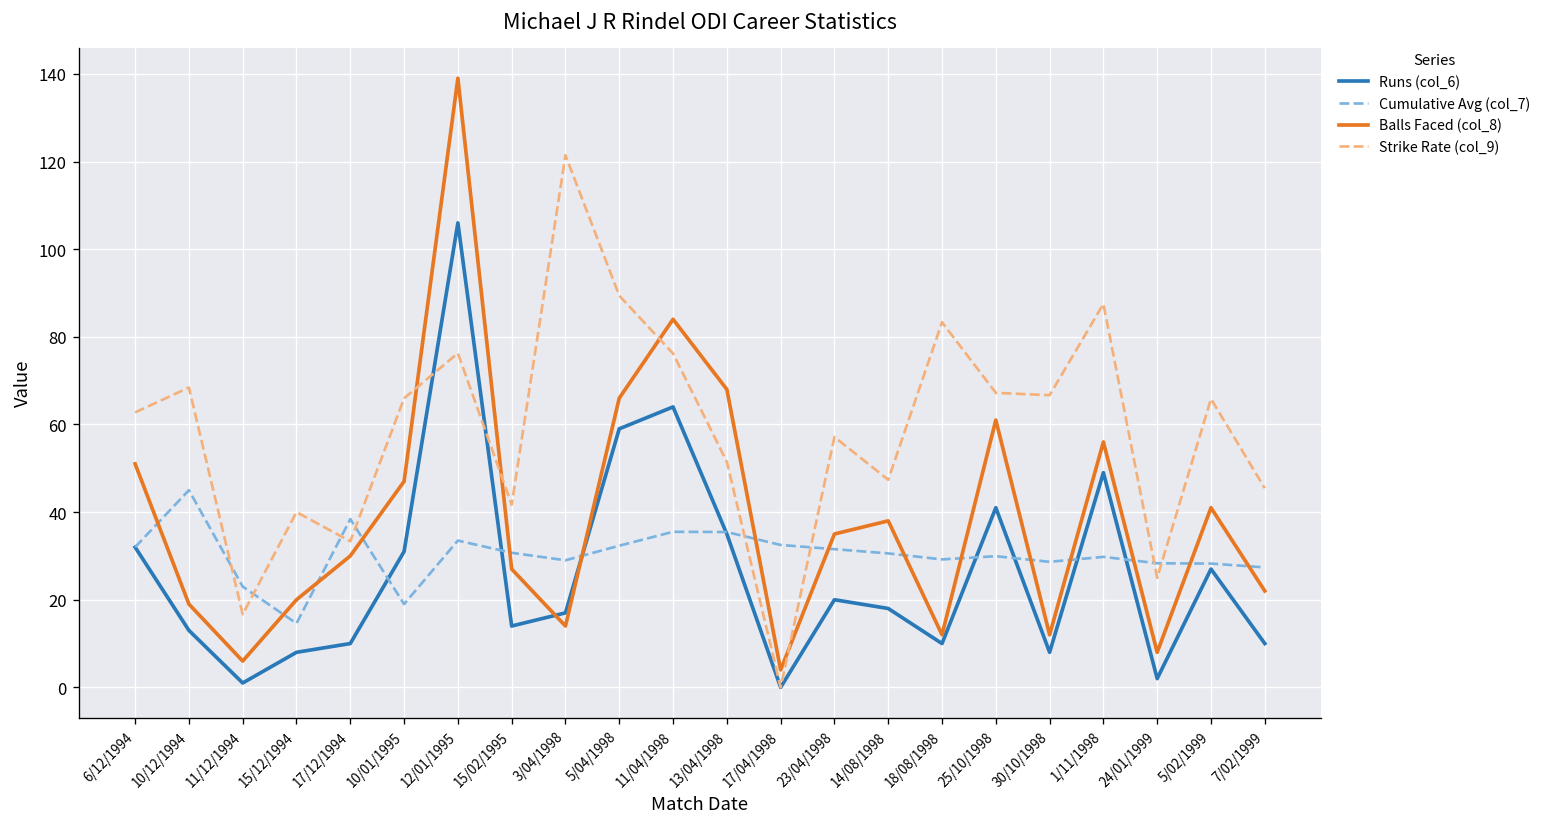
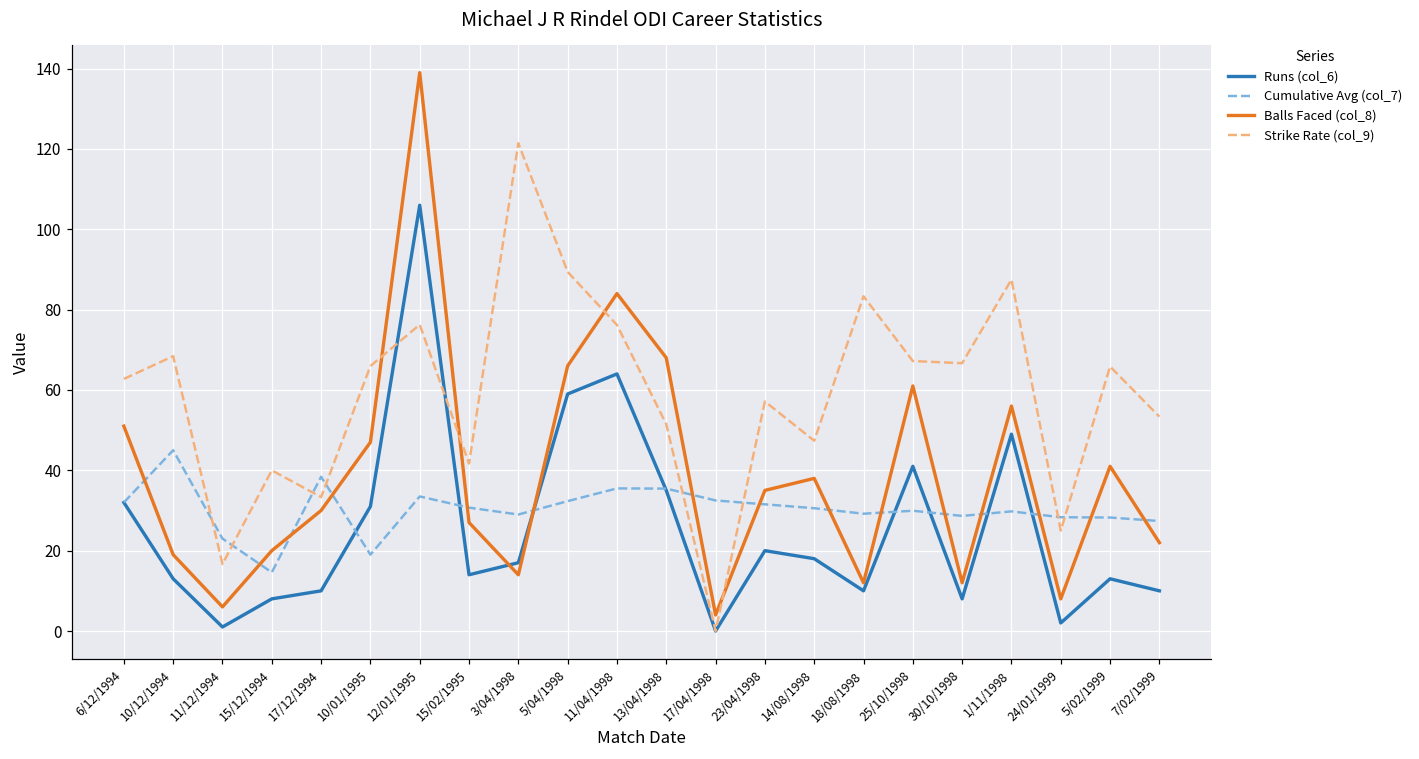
  {
    "Runs (col_6)": {
      "10/12/1994": 13,
      "11/12/1994": 1,
      "15/12/1994": 8,
      "17/12/1994": 10,
      "10/01/1995": 31,
      "12/01/1995": 106,
      "15/02/1995": 14,
      "3/04/1998": 17,
      "5/04/1998": 59,
      "11/04/1998": 64,
      "23/04/1998": 20,
      "14/08/1998": 18,
      "18/08/1998": 10,
      "25/10/1998": 41,
      "30/10/1998": 8,
      "1/11/1998": 49,
      "24/01/1999": 2,
-     "5/02/1999": 27,
+     "5/02/1999": 13,
      "7/02/1999": 10
    },
    "Cumulative Avg (col_7)": {
      "10/12/1994": 45,
      "11/12/1994": 23,
      "15/12/1994": 15,
      "17/12/1994": 38,
      "10/01/1995": 19,
      "12/01/1995": 34,
      "15/02/1995": 31,
      "3/04/1998": 29,
      "5/04/1998": 32,
      "11/04/1998": 36,
      "17/04/1998": 33,
      "23/04/1998": 32,
      "14/08/1998": 31,
      "18/08/1998": 29,
      "25/10/1998": 30,
      "30/10/1998": 29,
      "1/11/1998": 30,
      "24/01/1999": 28,
      "5/02/1999": 28,
      "7/02/1999": 27
    },
    "Balls Faced (col_8)": {
      "6/12/1994": 51,
      "10/12/1994": 19,
      "11/12/1994": 6,
      "15/12/1994": 20,
      "17/12/1994": 30,
      "10/01/1995": 47,
      "12/01/1995": 139,
      "15/02/1995": 27,
      "3/04/1998": 14,
      "5/04/1998": 66,
      "11/04/1998": 84,
      "13/04/1998": 68,
      "17/04/1998": 4,
      "23/04/1998": 35,
      "14/08/1998": 38,
      "18/08/1998": 12,
      "25/10/1998": 61,
      "30/10/1998": 12,
      "1/11/1998": 56,
      "24/01/1999": 8,
      "5/02/1999": 41,
      "7/02/1999": 22
    },
    "Strike Rate (col_9)": {
      "6/12/1994": 63,
      "10/12/1994": 68,
      "11/12/1994": 17,
      "15/12/1994": 40,
      "17/12/1994": 33,
      "10/01/1995": 66,
      "12/01/1995": 76,
      "15/02/1995": 42,
      "3/04/1998": 121,
      "5/04/1998": 89,
      "11/04/1998": 76,
      "13/04/1998": 51,
      "23/04/1998": 57,
      "14/08/1998": 47,
      "18/08/1998": 83,
      "25/10/1998": 67,
      "30/10/1998": 67,
      "1/11/1998": 88,
      "24/01/1999": 25,
      "5/02/1999": 66,
-     "7/02/1999": 45
+     "7/02/1999": 53
    }
  }
